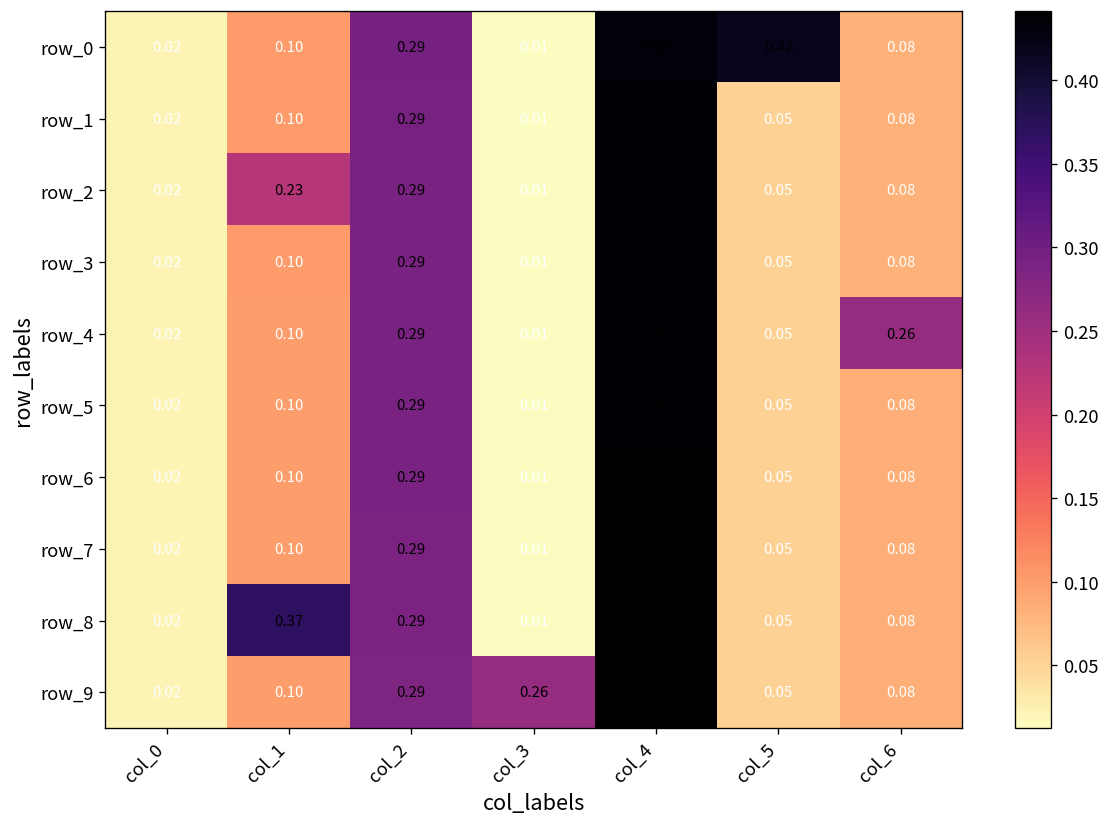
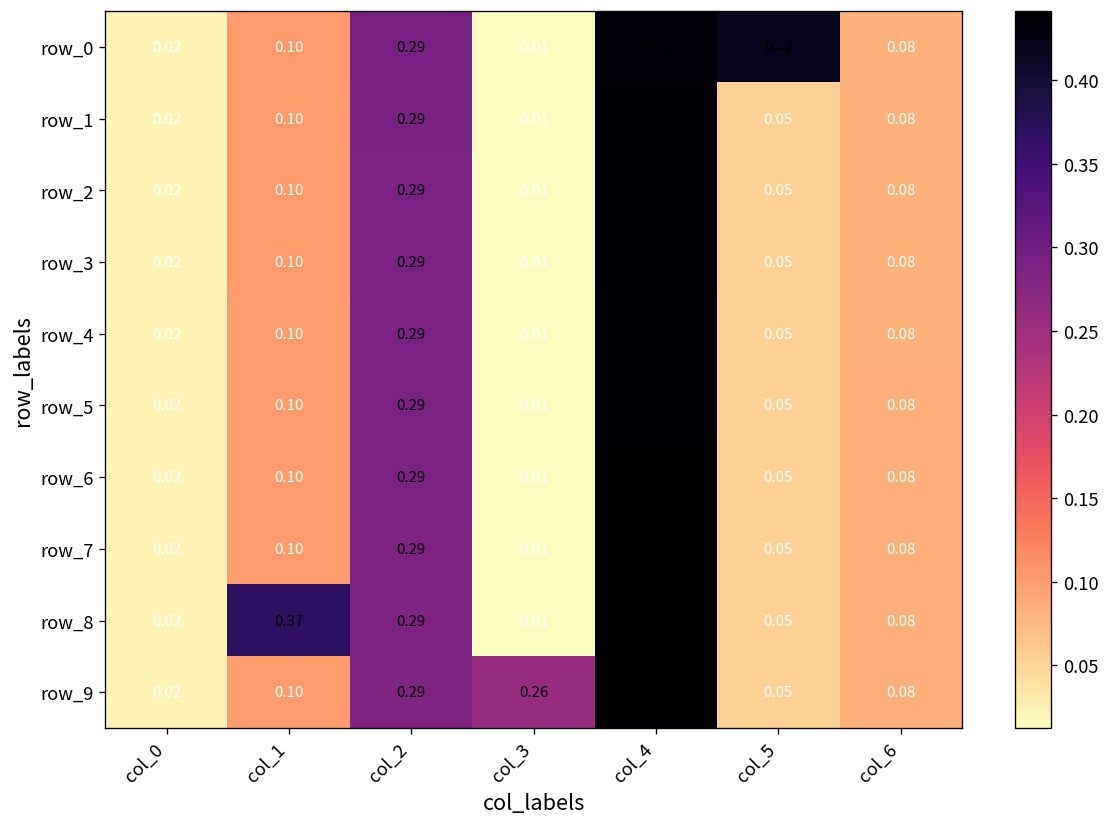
  {
    "row_0": {
      "col_0": 0.02,
      "col_1": 0.10,
      "col_2": 0.29,
      "col_3": 0.01,
      "col_6": 0.08
    },
    "row_1": {
      "col_0": 0.02,
      "col_1": 0.10,
      "col_2": 0.29,
      "col_3": 0.01,
      "col_5": 0.05,
      "col_6": 0.08
    },
    "row_2": {
      "col_0": 0.02,
-     "col_1": 0.23,
+     "col_1": 0.10,
      "col_2": 0.29,
      "col_3": 0.01,
      "col_5": 0.05,
      "col_6": 0.08
    },
    "row_3": {
      "col_0": 0.02,
      "col_1": 0.10,
      "col_2": 0.29,
      "col_3": 0.01,
      "col_5": 0.05,
      "col_6": 0.08
    },
    "row_4": {
      "col_0": 0.02,
      "col_1": 0.10,
      "col_2": 0.29,
      "col_3": 0.01,
      "col_5": 0.05,
-     "col_6": 0.26
+     "col_6": 0.08
    },
    "row_5": {
      "col_0": 0.02,
      "col_1": 0.10,
      "col_2": 0.29,
      "col_3": 0.01,
      "col_5": 0.05,
      "col_6": 0.08
    },
    "row_6": {
      "col_0": 0.02,
      "col_1": 0.10,
      "col_2": 0.29,
      "col_3": 0.01,
      "col_5": 0.05,
      "col_6": 0.08
    },
    "row_7": {
      "col_0": 0.02,
      "col_1": 0.10,
      "col_2": 0.29,
      "col_3": 0.01,
      "col_5": 0.05,
      "col_6": 0.08
    },
    "row_8": {
      "col_0": 0.02,
      "col_1": 0.37,
      "col_2": 0.29,
      "col_3": 0.01,
      "col_5": 0.05,
      "col_6": 0.08
    },
    "row_9": {
      "col_0": 0.02,
      "col_1": 0.10,
      "col_2": 0.29,
      "col_3": 0.26,
      "col_5": 0.05,
      "col_6": 0.08
    }
  }
